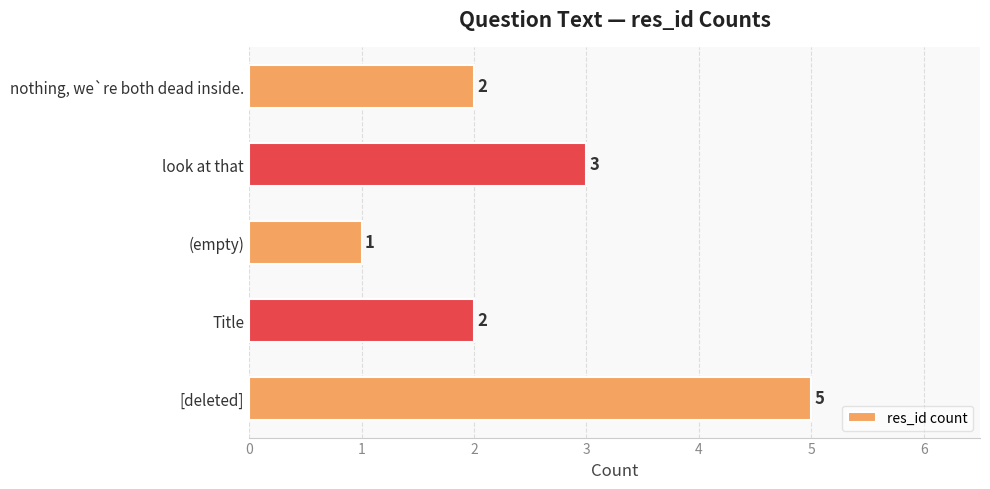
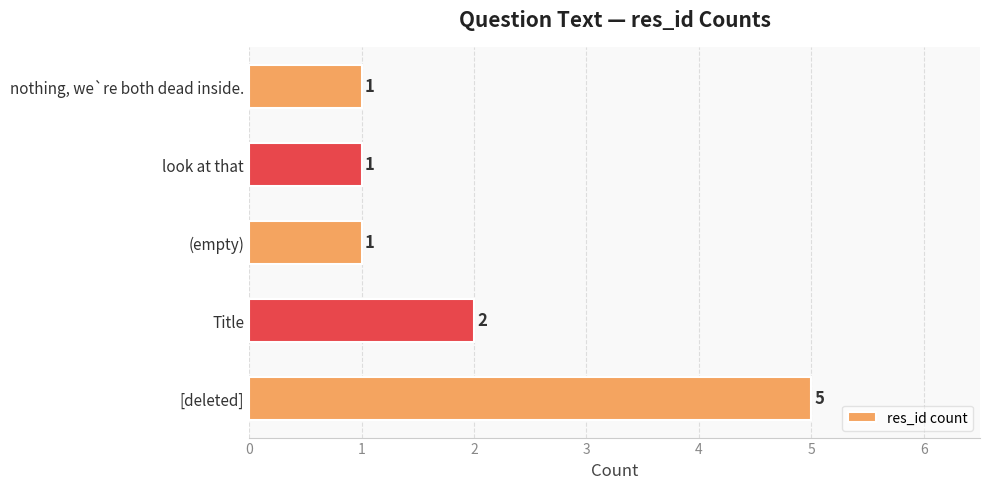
  {
-   "nothing, we`re both dead inside.": 2,
-   "look at that": 3,
+   "nothing, we`re both dead inside.": 1,
+   "look at that": 1,
    "(empty)": 1,
    "Title": 2,
    "[deleted]": 5
  }
